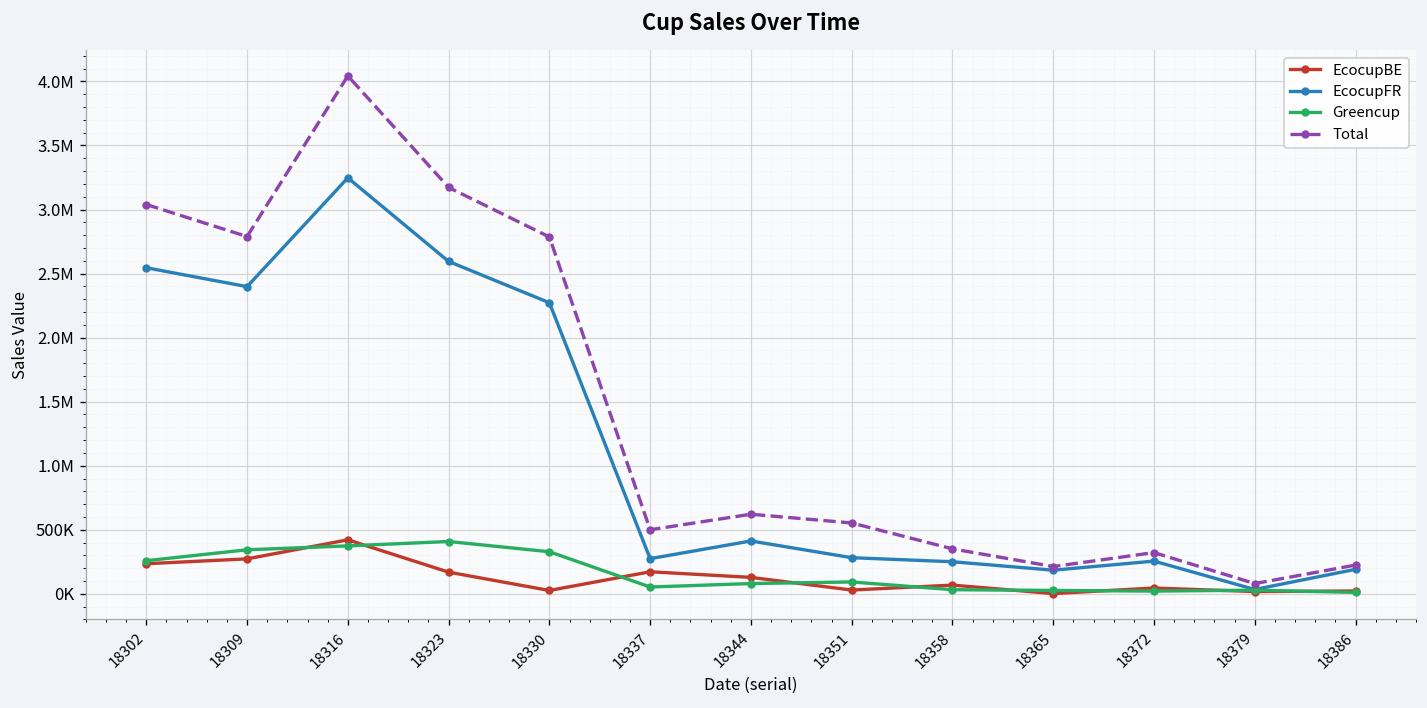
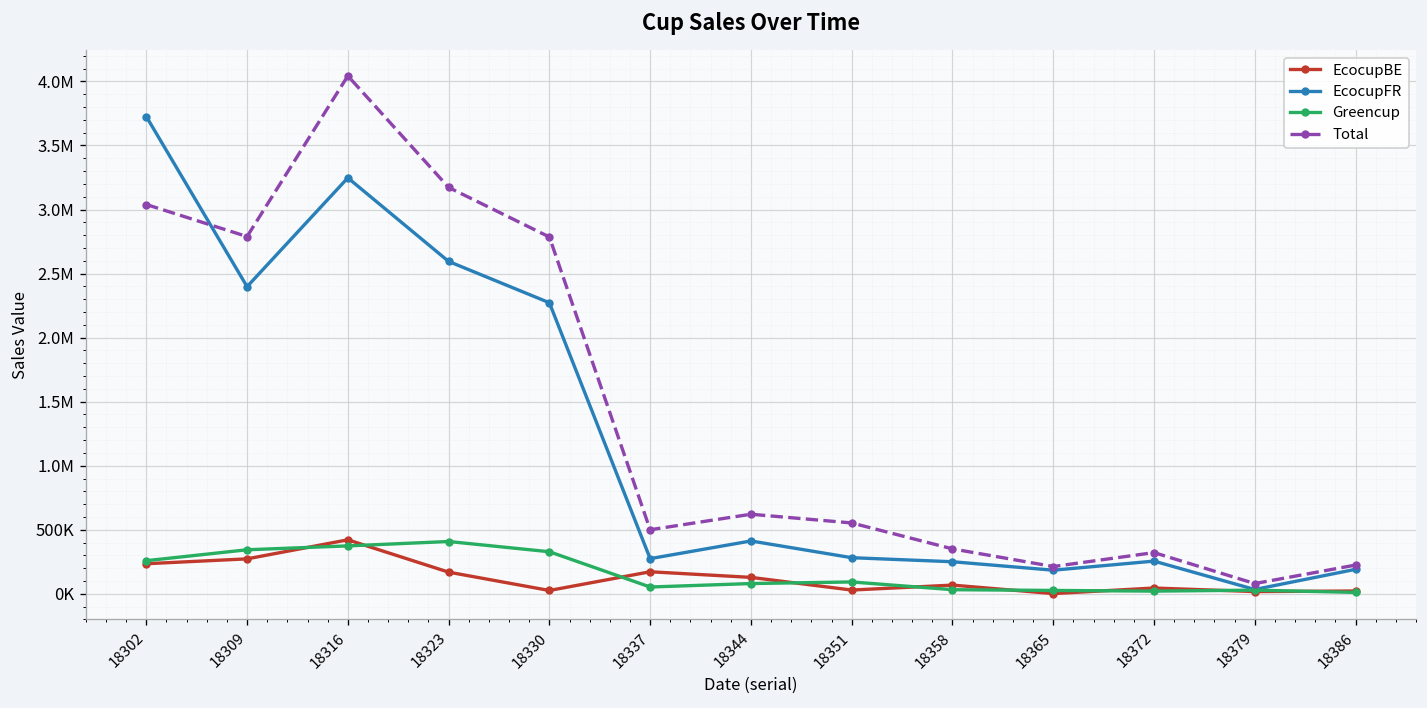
  {
    "EcocupBE": {
      "18309": 270000,
      "18316": 420000,
      "18323": 170000,
      "18330": 30000,
      "18337": 170000,
      "18344": 130000,
      "18351": 30000,
      "18358": 70000,
      "18365": 0,
      "18372": 50000
    },
    "EcocupFR": {
-     "18302": 2550000,
+     "18302": 3730000,
      "18309": 2400000,
      "18316": 3250000,
      "18323": 2590000,
      "18330": 2270000,
      "18337": 270000,
      "18344": 410000,
      "18351": 280000,
      "18358": 250000,
      "18365": 180000,
      "18372": 260000,
      "18386": 190000
    },
    "Greencup": {
      "18309": 340000,
      "18316": 370000,
      "18323": 410000,
      "18330": 330000,
      "18337": 50000,
      "18344": 80000,
      "18351": 90000,
      "18358": 30000,
      "18365": 30000,
      "18372": 20000
    },
    "Total": {
      "18302": 3040000,
      "18309": 2790000,
      "18316": 4040000,
      "18323": 3170000,
      "18330": 2790000,
      "18337": 500000,
      "18344": 620000,
      "18351": 550000,
      "18358": 350000,
      "18365": 210000,
      "18372": 320000,
      "18379": 80000,
      "18386": 220000
    }
  }
